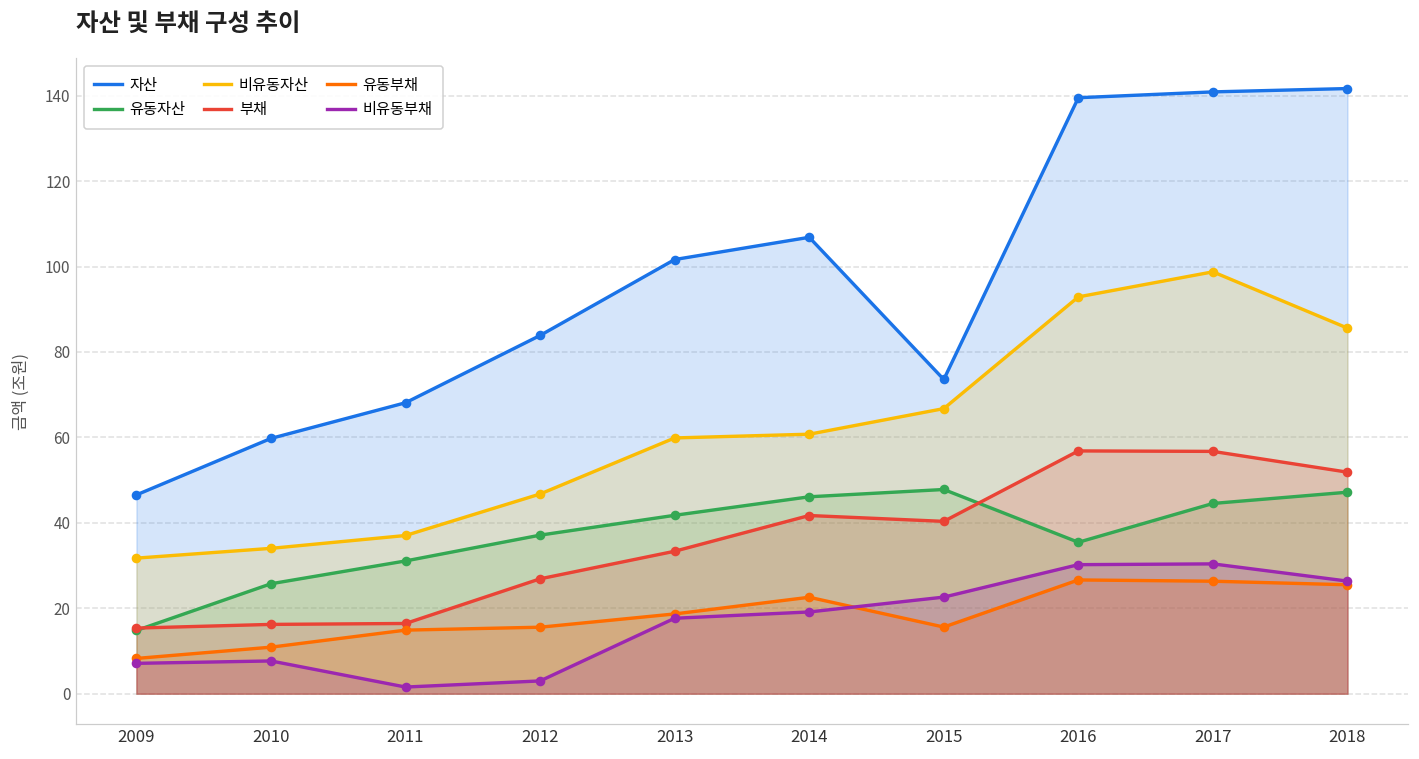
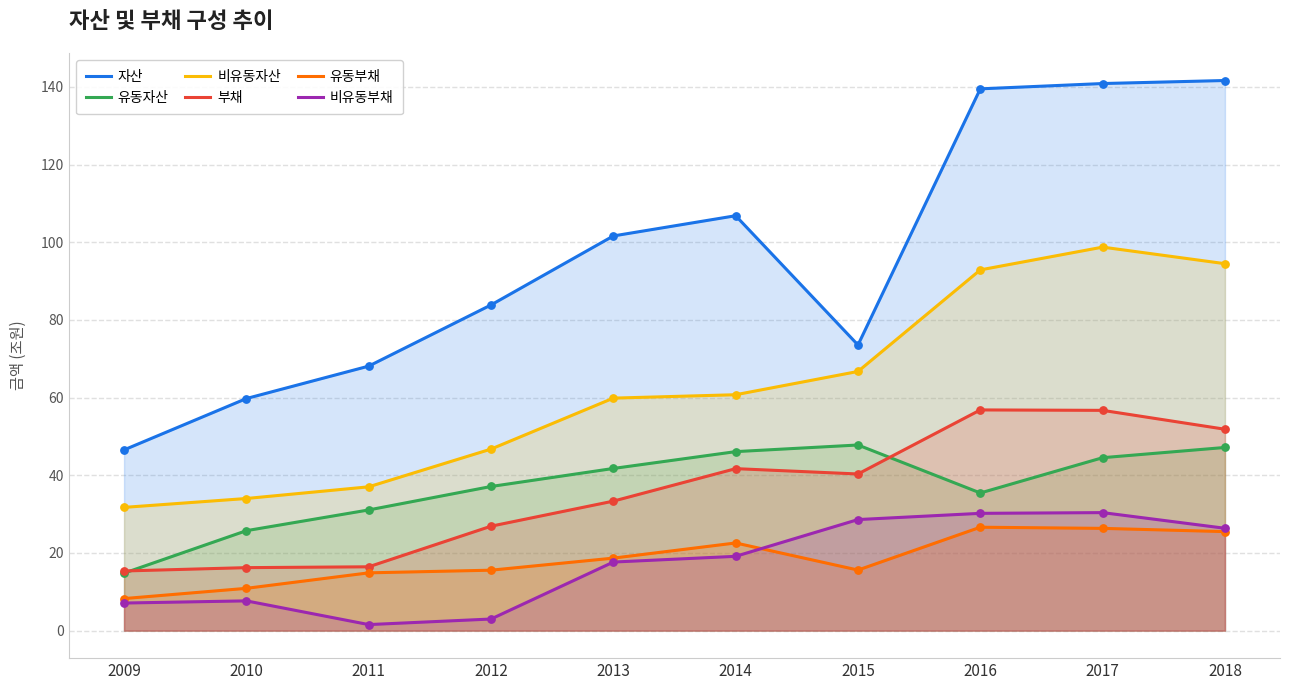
  {
    "자산": {
      "2009": 47,
      "2010": 60,
      "2011": 68,
      "2012": 84,
      "2013": 102,
      "2014": 107,
      "2015": 74,
      "2016": 140,
      "2017": 141,
      "2018": 142
    },
    "유동자산": {
      "2010": 26,
      "2011": 31,
      "2012": 37,
      "2013": 42,
      "2014": 46,
      "2015": 48,
      "2016": 35,
      "2017": 45,
      "2018": 47
    },
    "비유동자산": {
      "2009": 32,
      "2010": 34,
      "2011": 37,
      "2012": 47,
      "2013": 60,
      "2014": 61,
      "2015": 67,
      "2016": 93,
      "2017": 99,
-     "2018": 86
+     "2018": 94
    },
    "부채": {
      "2010": 16,
      "2011": 16,
      "2012": 27,
      "2013": 33,
      "2014": 42,
      "2015": 40,
      "2016": 57,
      "2017": 57,
      "2018": 52
    },
    "유동부채": {
      "2009": 8,
      "2010": 11,
      "2011": 15,
      "2012": 16,
      "2013": 19,
      "2014": 23,
      "2015": 16,
      "2016": 27,
      "2017": 26,
      "2018": 26
    },
    "비유동부채": {
      "2009": 7,
      "2010": 8,
      "2011": 2,
      "2012": 3,
      "2013": 18,
      "2014": 19,
-     "2015": 23,
+     "2015": 29,
      "2016": 30,
      "2017": 30,
      "2018": 26
    }
  }
